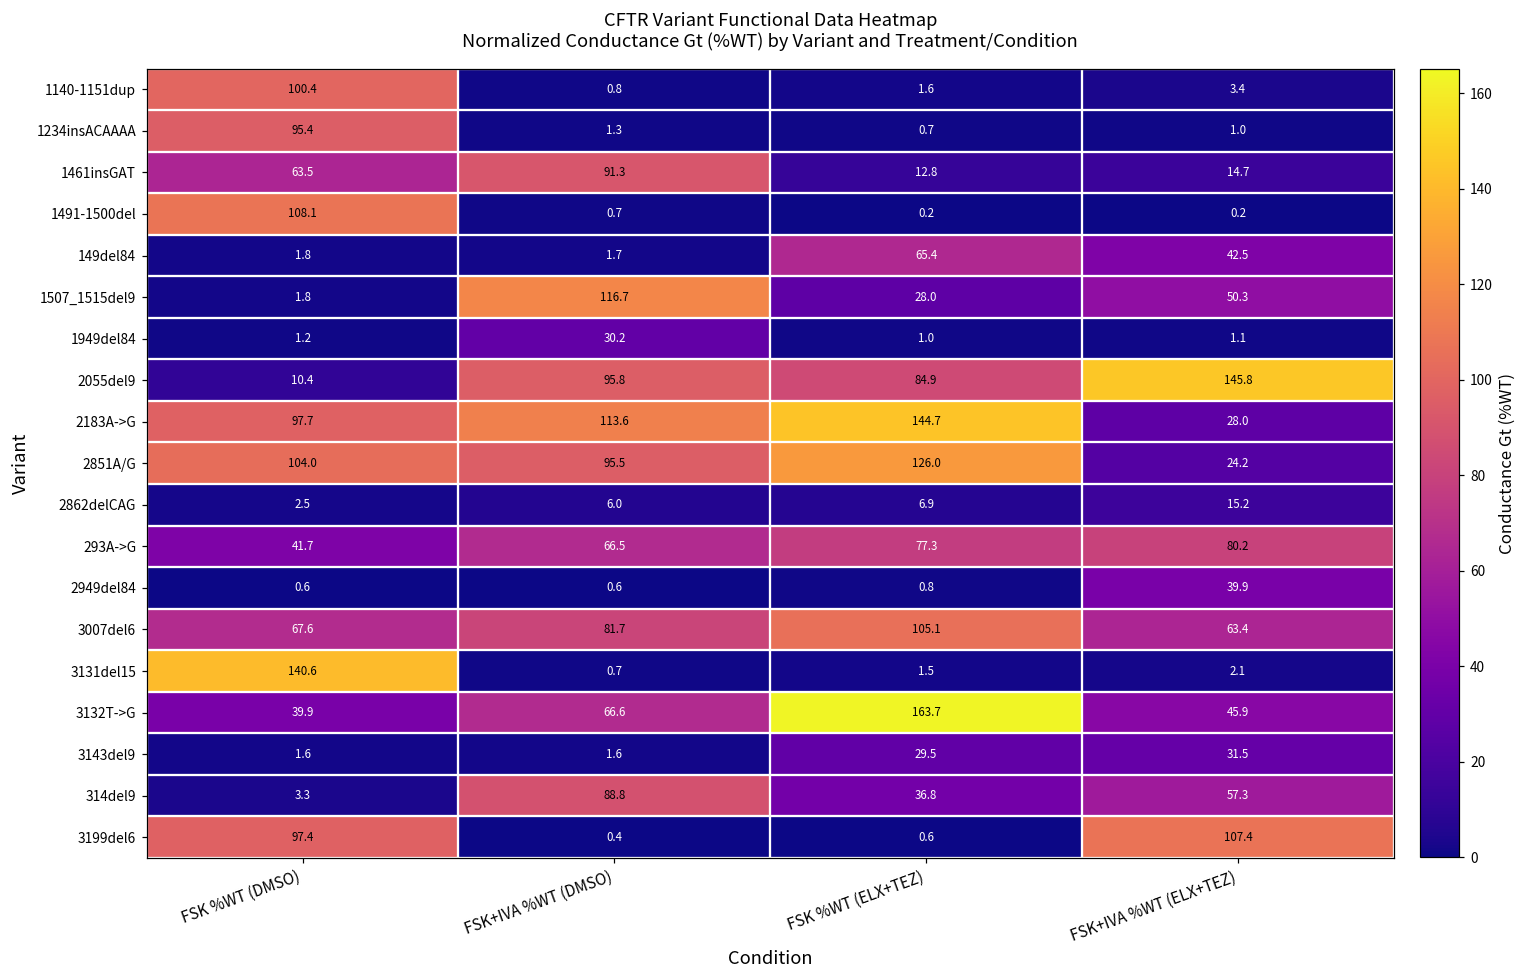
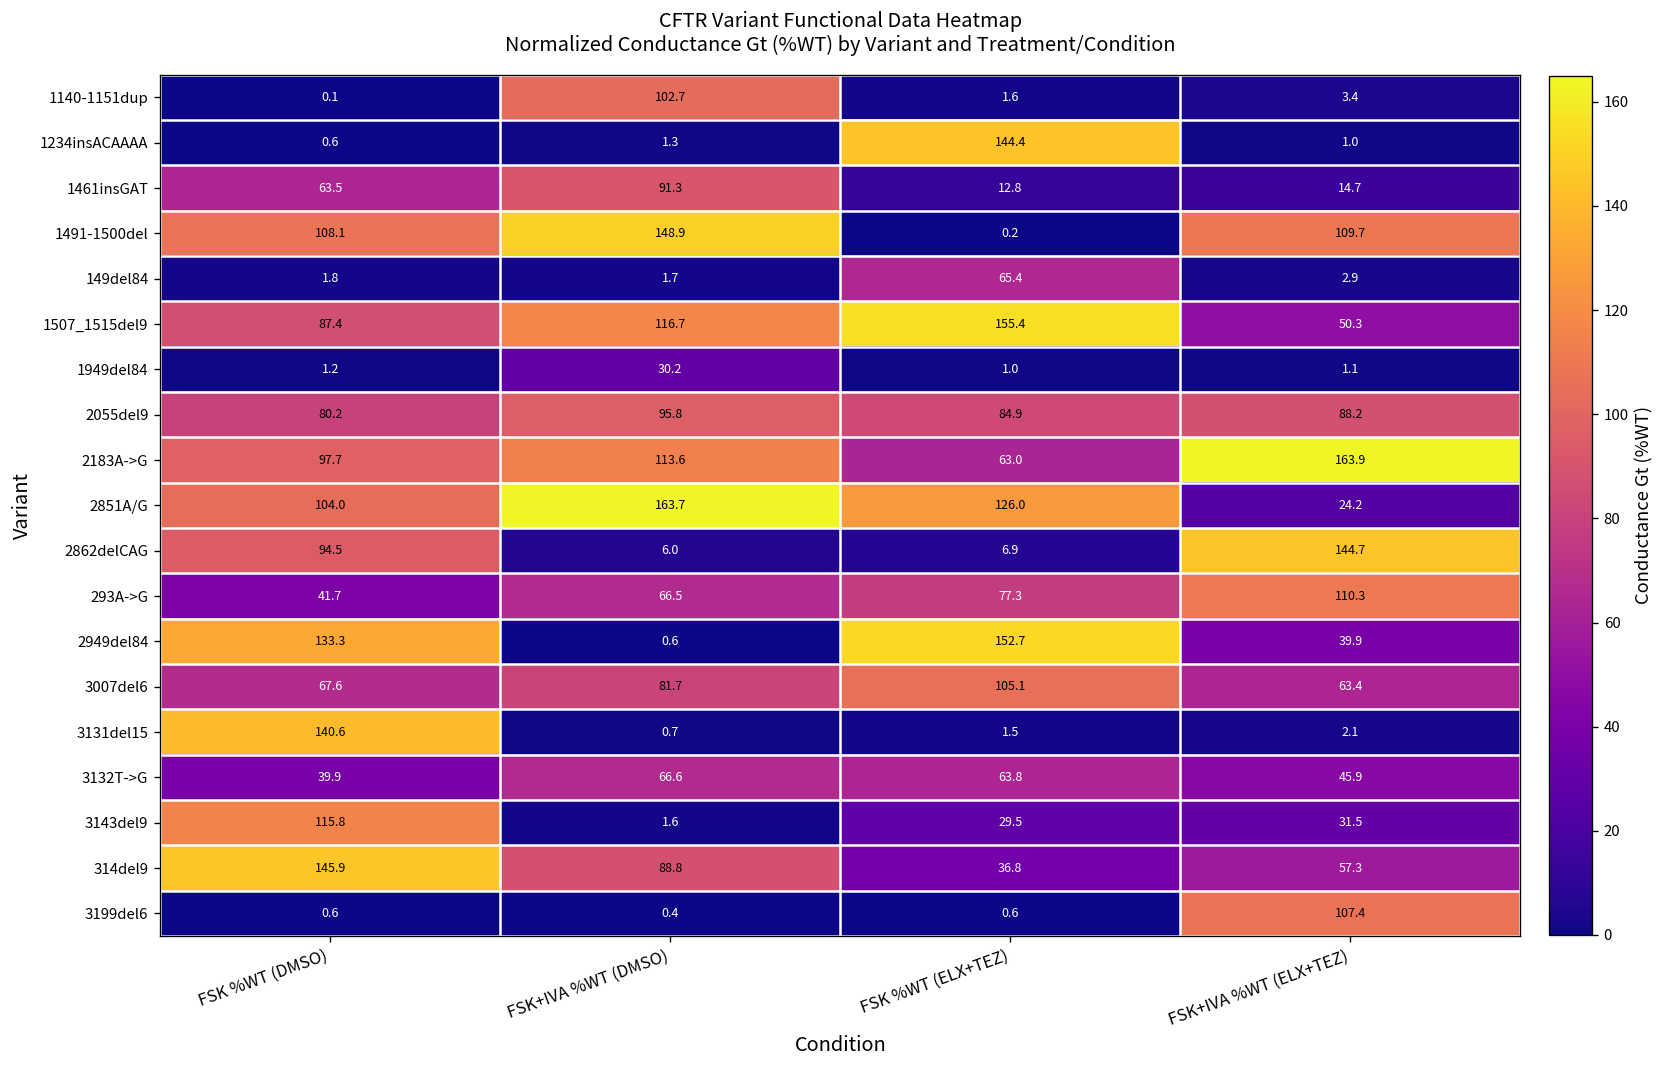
  {
    "1140-1151dup": {
-     "FSK %WT (DMSO)": 100.4,
-     "FSK+IVA %WT (DMSO)": 0.8,
+     "FSK %WT (DMSO)": 0.1,
+     "FSK+IVA %WT (DMSO)": 102.7,
      "FSK %WT (ELX+TEZ)": 1.6,
      "FSK+IVA %WT (ELX+TEZ)": 3.4
    },
    "1234insACAAAA": {
-     "FSK %WT (DMSO)": 95.4,
+     "FSK %WT (DMSO)": 0.6,
      "FSK+IVA %WT (DMSO)": 1.3,
-     "FSK %WT (ELX+TEZ)": 0.7,
+     "FSK %WT (ELX+TEZ)": 144.4,
      "FSK+IVA %WT (ELX+TEZ)": 1.0
    },
    "1461insGAT": {
      "FSK %WT (DMSO)": 63.5,
      "FSK+IVA %WT (DMSO)": 91.3,
      "FSK %WT (ELX+TEZ)": 12.8,
      "FSK+IVA %WT (ELX+TEZ)": 14.7
    },
    "1491-1500del": {
      "FSK %WT (DMSO)": 108.1,
-     "FSK+IVA %WT (DMSO)": 0.7,
+     "FSK+IVA %WT (DMSO)": 148.9,
      "FSK %WT (ELX+TEZ)": 0.2,
-     "FSK+IVA %WT (ELX+TEZ)": 0.2
+     "FSK+IVA %WT (ELX+TEZ)": 109.7
    },
    "149del84": {
      "FSK %WT (DMSO)": 1.8,
      "FSK+IVA %WT (DMSO)": 1.7,
      "FSK %WT (ELX+TEZ)": 65.4,
-     "FSK+IVA %WT (ELX+TEZ)": 42.5
+     "FSK+IVA %WT (ELX+TEZ)": 2.9
    },
    "1507_1515del9": {
-     "FSK %WT (DMSO)": 1.8,
+     "FSK %WT (DMSO)": 87.4,
      "FSK+IVA %WT (DMSO)": 116.7,
-     "FSK %WT (ELX+TEZ)": 28.0,
+     "FSK %WT (ELX+TEZ)": 155.4,
      "FSK+IVA %WT (ELX+TEZ)": 50.3
    },
    "1949del84": {
      "FSK %WT (DMSO)": 1.2,
      "FSK+IVA %WT (DMSO)": 30.2,
      "FSK %WT (ELX+TEZ)": 1.0,
      "FSK+IVA %WT (ELX+TEZ)": 1.1
    },
    "2055del9": {
-     "FSK %WT (DMSO)": 10.4,
+     "FSK %WT (DMSO)": 80.2,
      "FSK+IVA %WT (DMSO)": 95.8,
      "FSK %WT (ELX+TEZ)": 84.9,
-     "FSK+IVA %WT (ELX+TEZ)": 145.8
+     "FSK+IVA %WT (ELX+TEZ)": 88.2
    },
    "2183A->G": {
      "FSK %WT (DMSO)": 97.7,
      "FSK+IVA %WT (DMSO)": 113.6,
-     "FSK %WT (ELX+TEZ)": 144.7,
-     "FSK+IVA %WT (ELX+TEZ)": 28.0
+     "FSK %WT (ELX+TEZ)": 63.0,
+     "FSK+IVA %WT (ELX+TEZ)": 163.9
    },
    "2851A/G": {
      "FSK %WT (DMSO)": 104.0,
-     "FSK+IVA %WT (DMSO)": 95.5,
+     "FSK+IVA %WT (DMSO)": 163.7,
      "FSK %WT (ELX+TEZ)": 126.0,
      "FSK+IVA %WT (ELX+TEZ)": 24.2
    },
    "2862delCAG": {
-     "FSK %WT (DMSO)": 2.5,
+     "FSK %WT (DMSO)": 94.5,
      "FSK+IVA %WT (DMSO)": 6.0,
      "FSK %WT (ELX+TEZ)": 6.9,
-     "FSK+IVA %WT (ELX+TEZ)": 15.2
+     "FSK+IVA %WT (ELX+TEZ)": 144.7
    },
    "293A->G": {
      "FSK %WT (DMSO)": 41.7,
      "FSK+IVA %WT (DMSO)": 66.5,
      "FSK %WT (ELX+TEZ)": 77.3,
-     "FSK+IVA %WT (ELX+TEZ)": 80.2
+     "FSK+IVA %WT (ELX+TEZ)": 110.3
    },
    "2949del84": {
-     "FSK %WT (DMSO)": 0.6,
+     "FSK %WT (DMSO)": 133.3,
      "FSK+IVA %WT (DMSO)": 0.6,
-     "FSK %WT (ELX+TEZ)": 0.8,
+     "FSK %WT (ELX+TEZ)": 152.7,
      "FSK+IVA %WT (ELX+TEZ)": 39.9
    },
    "3007del6": {
      "FSK %WT (DMSO)": 67.6,
      "FSK+IVA %WT (DMSO)": 81.7,
      "FSK %WT (ELX+TEZ)": 105.1,
      "FSK+IVA %WT (ELX+TEZ)": 63.4
    },
    "3131del15": {
      "FSK %WT (DMSO)": 140.6,
      "FSK+IVA %WT (DMSO)": 0.7,
      "FSK %WT (ELX+TEZ)": 1.5,
      "FSK+IVA %WT (ELX+TEZ)": 2.1
    },
    "3132T->G": {
      "FSK %WT (DMSO)": 39.9,
      "FSK+IVA %WT (DMSO)": 66.6,
-     "FSK %WT (ELX+TEZ)": 163.7,
+     "FSK %WT (ELX+TEZ)": 63.8,
      "FSK+IVA %WT (ELX+TEZ)": 45.9
    },
    "3143del9": {
-     "FSK %WT (DMSO)": 1.6,
+     "FSK %WT (DMSO)": 115.8,
      "FSK+IVA %WT (DMSO)": 1.6,
      "FSK %WT (ELX+TEZ)": 29.5,
      "FSK+IVA %WT (ELX+TEZ)": 31.5
    },
    "314del9": {
-     "FSK %WT (DMSO)": 3.3,
+     "FSK %WT (DMSO)": 145.9,
      "FSK+IVA %WT (DMSO)": 88.8,
      "FSK %WT (ELX+TEZ)": 36.8,
      "FSK+IVA %WT (ELX+TEZ)": 57.3
    },
    "3199del6": {
-     "FSK %WT (DMSO)": 97.4,
+     "FSK %WT (DMSO)": 0.6,
      "FSK+IVA %WT (DMSO)": 0.4,
      "FSK %WT (ELX+TEZ)": 0.6,
      "FSK+IVA %WT (ELX+TEZ)": 107.4
    }
  }
